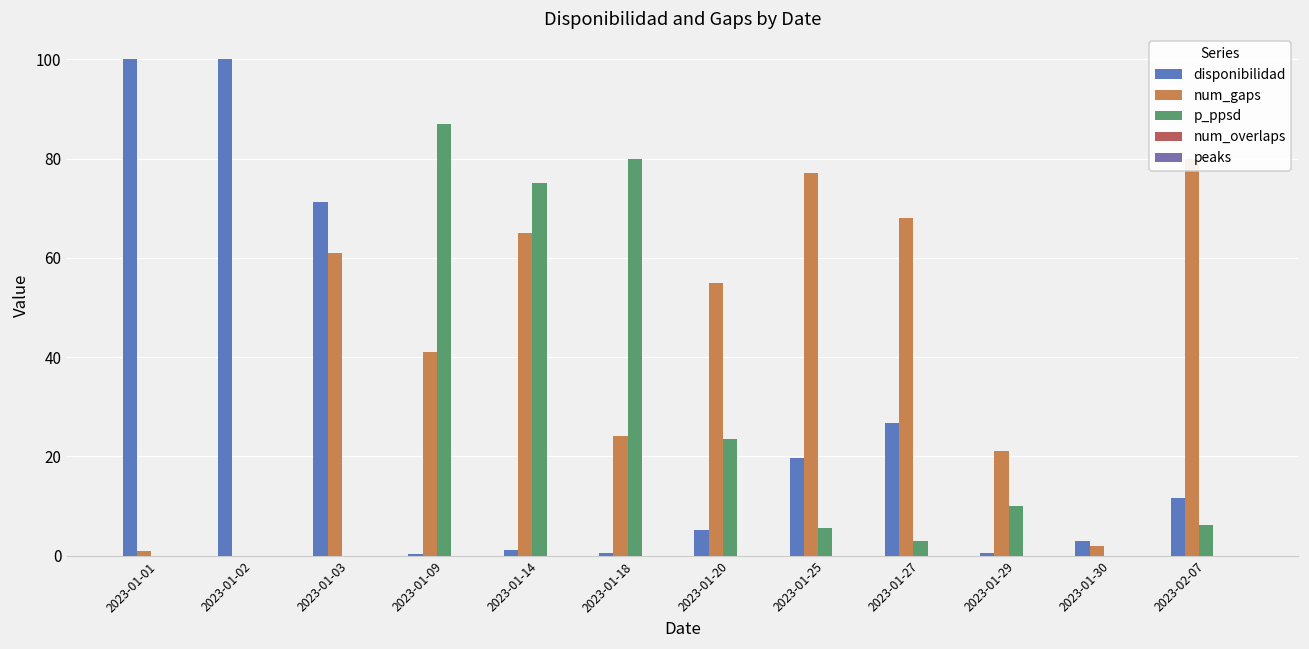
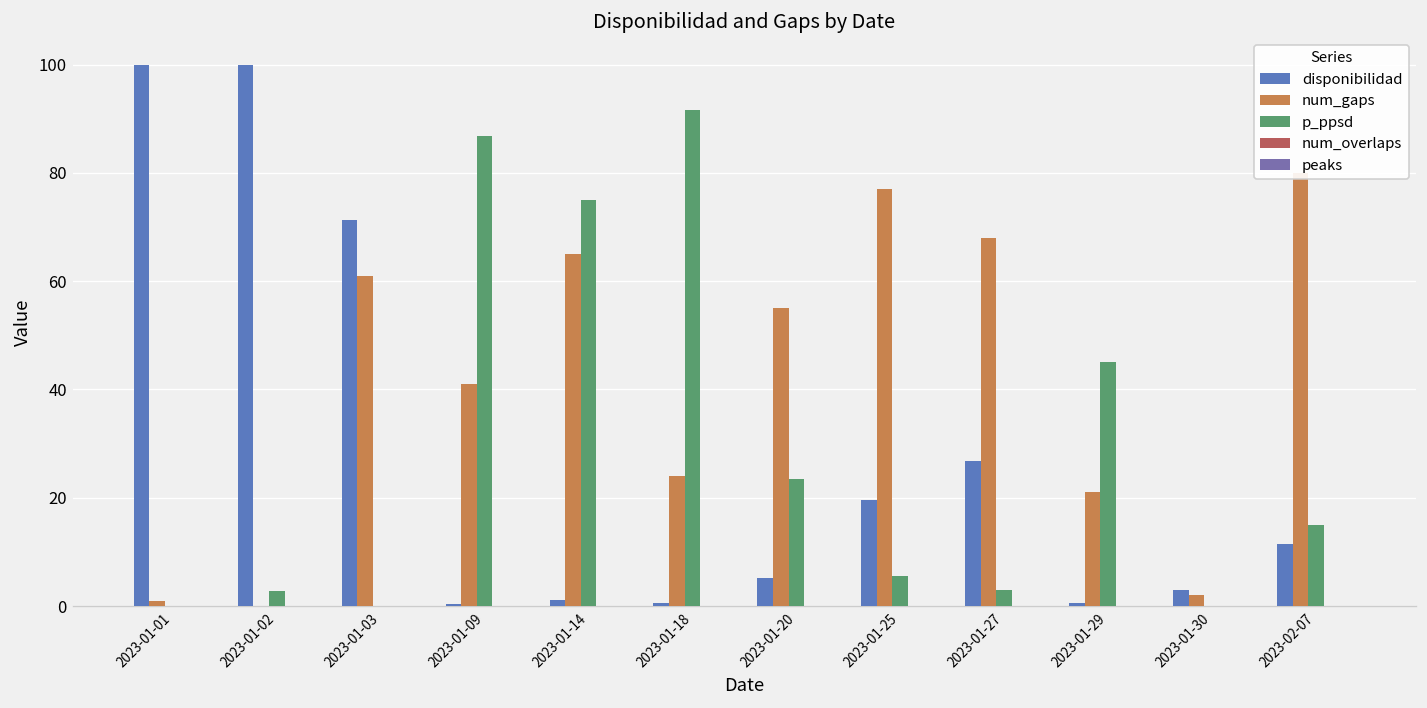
  {
    "p_ppsd": {
      "2023-01-01": 0,
-     "2023-01-02": 0,
+     "2023-01-02": 3,
      "2023-01-03": 0,
      "2023-01-09": 87,
      "2023-01-14": 75,
-     "2023-01-18": 80,
+     "2023-01-18": 92,
      "2023-01-20": 24,
      "2023-01-25": 6,
      "2023-01-27": 3,
-     "2023-01-29": 10,
+     "2023-01-29": 45,
      "2023-01-30": 0,
-     "2023-02-07": 6
+     "2023-02-07": 15
    }
  }
